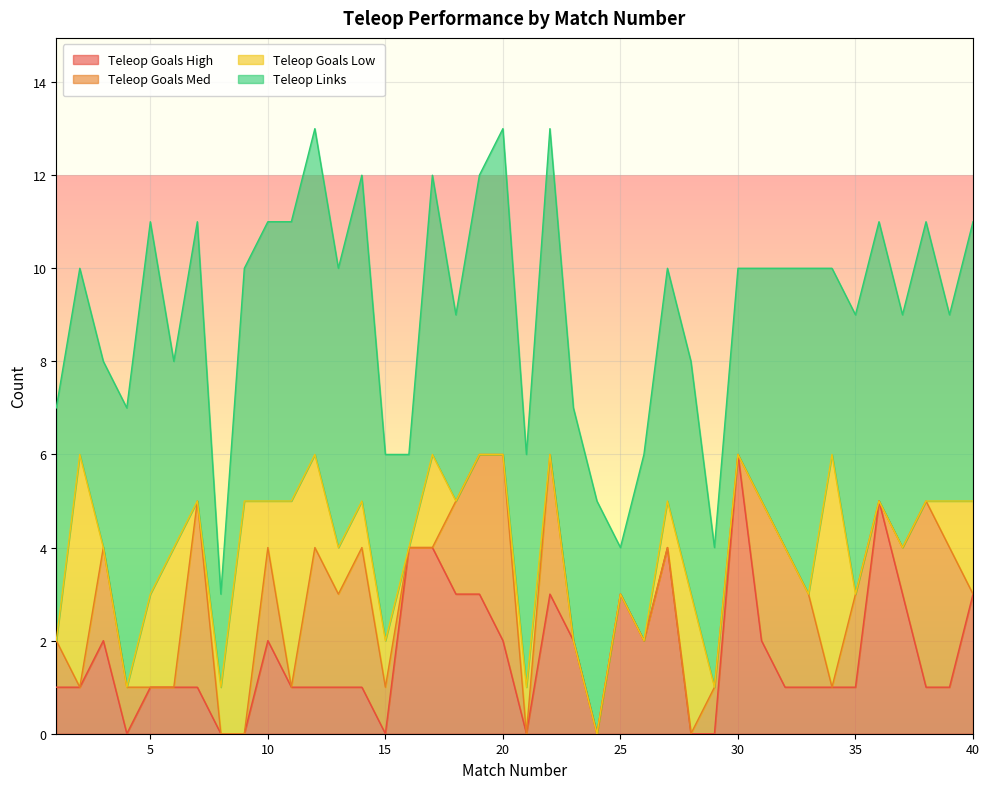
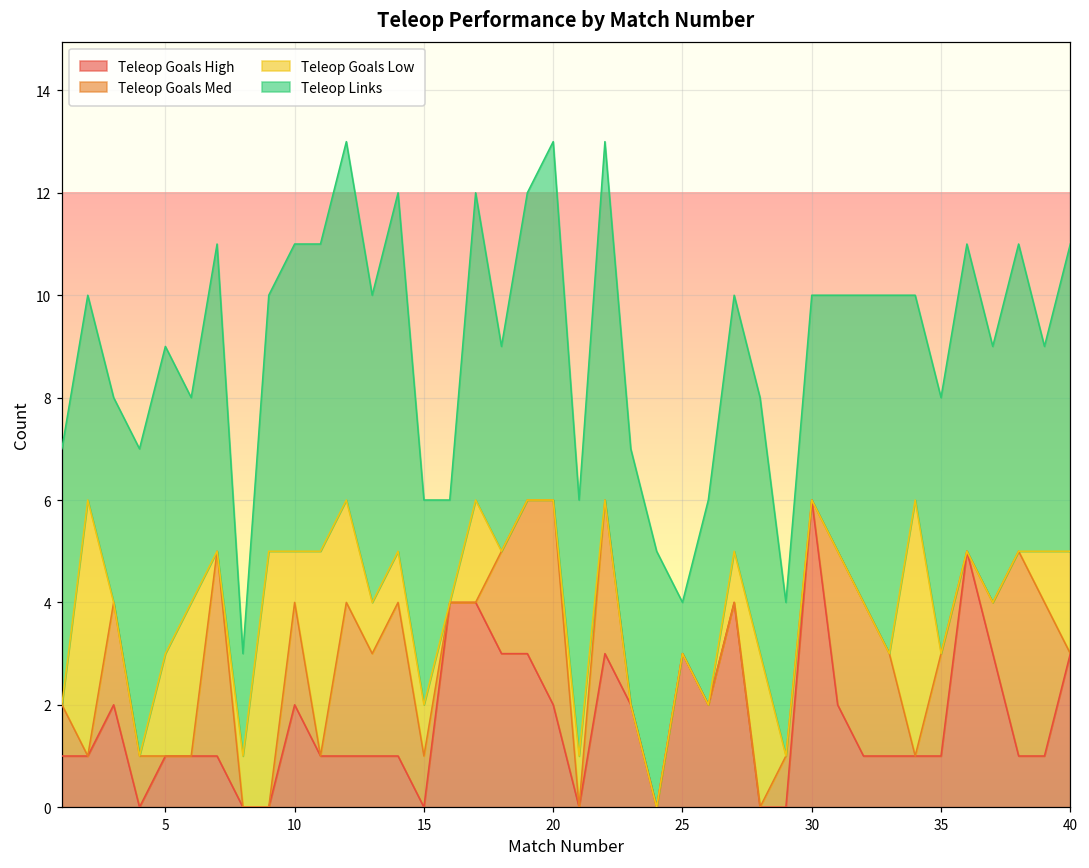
  {
    "Teleop Goals Low": {
      "5": 3,
      "10": 5,
      "15": 2,
      "40": 5
    },
    "Teleop Links": {
-     "5": 8,
+     "5": 6,
      "10": 11,
      "15": 6,
      "20": 13,
      "25": 4,
      "30": 10,
-     "35": 6,
+     "35": 5,
      "40": 11
    }
  }
